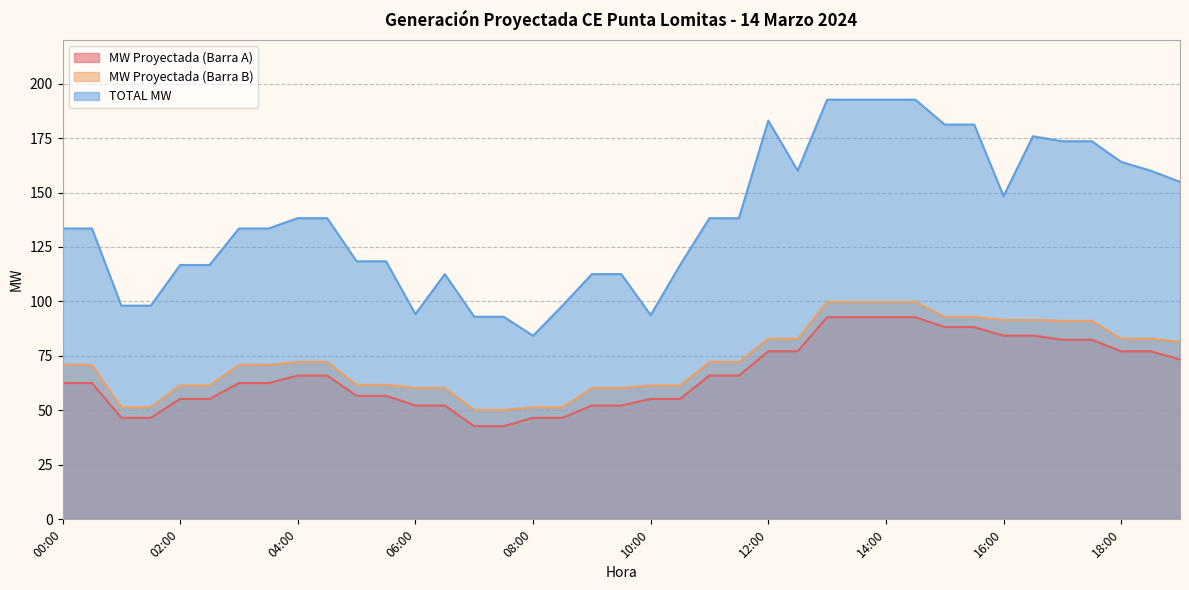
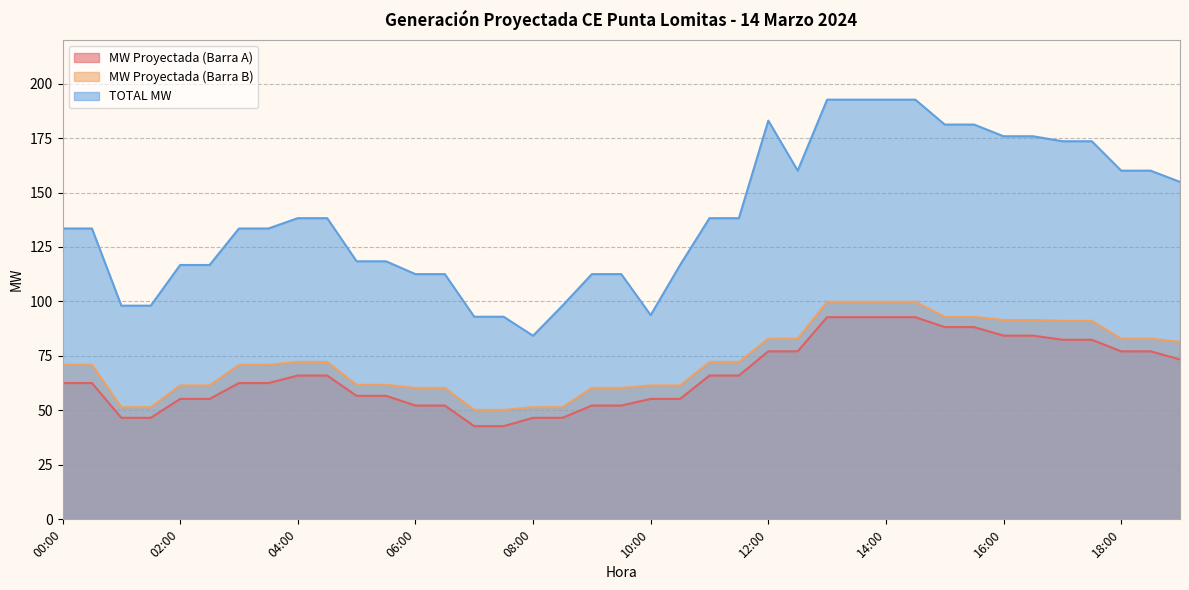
  {
    "TOTAL MW": {
      "00:00": 133,
      "02:00": 117,
      "04:00": 138,
-     "06:00": 94,
+     "06:00": 113,
      "08:00": 84,
      "10:00": 94,
      "12:00": 183,
      "14:00": 193,
-     "16:00": 148,
-     "18:00": 164
+     "16:00": 176,
+     "18:00": 160
    }
  }
